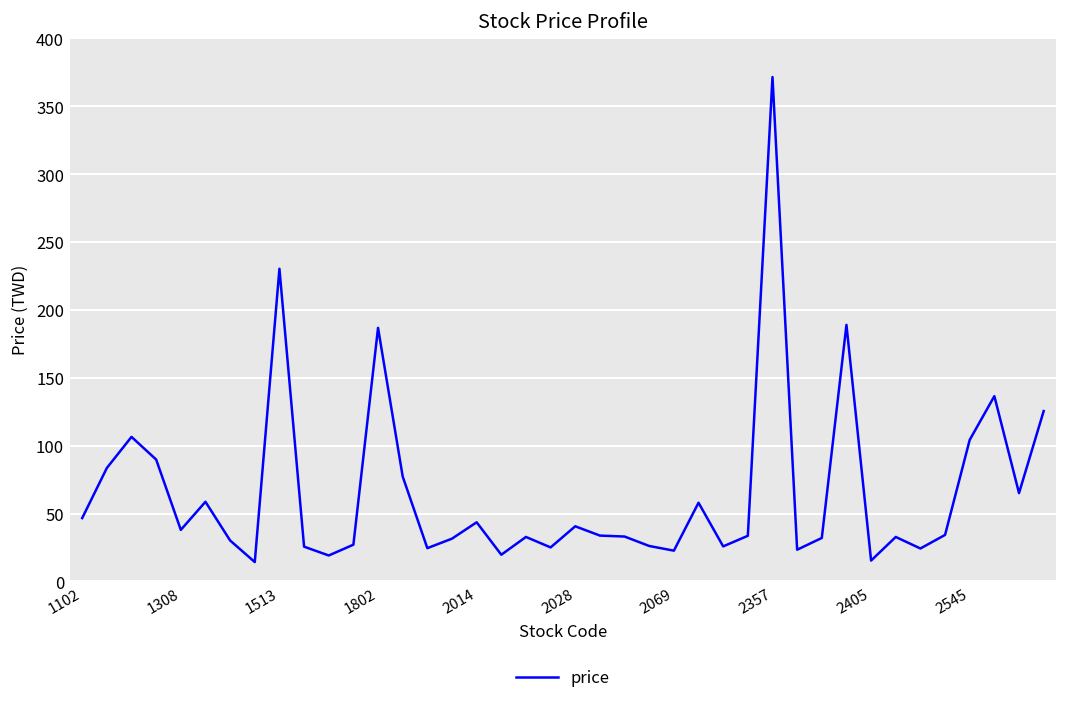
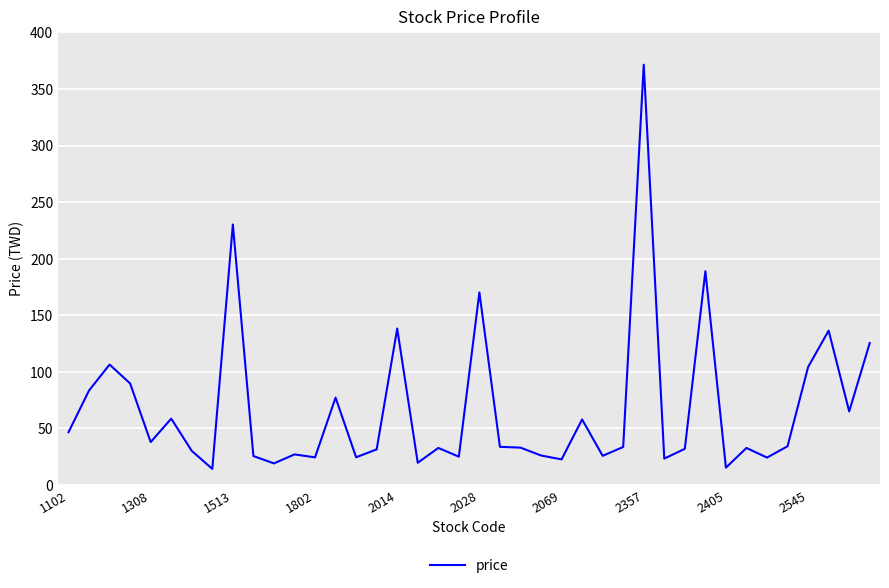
  {
    "1102": 47,
    "1308": 38,
    "1513": 230,
-   "1802": 187,
-   "2014": 44,
-   "2028": 41,
+   "1802": 25,
+   "2014": 138,
+   "2028": 170,
    "2069": 23,
    "2357": 372,
    "2405": 15,
    "2545": 104
  }
